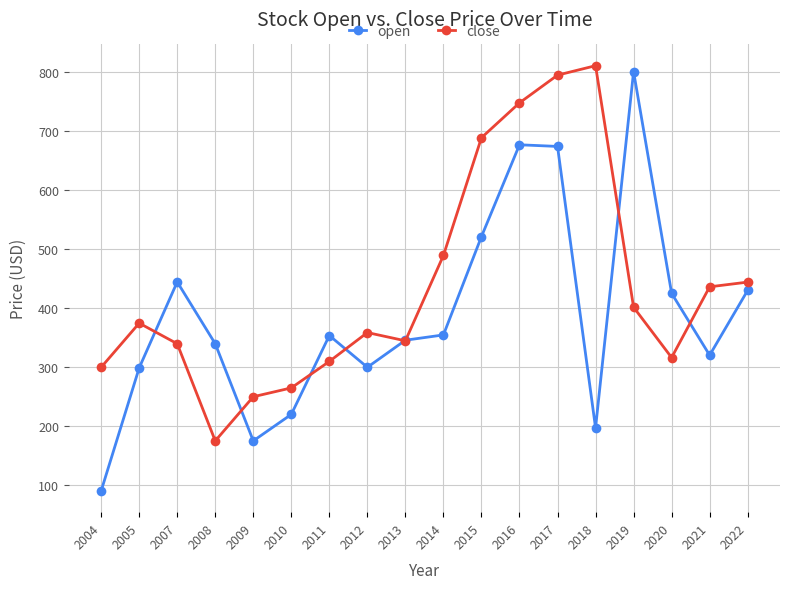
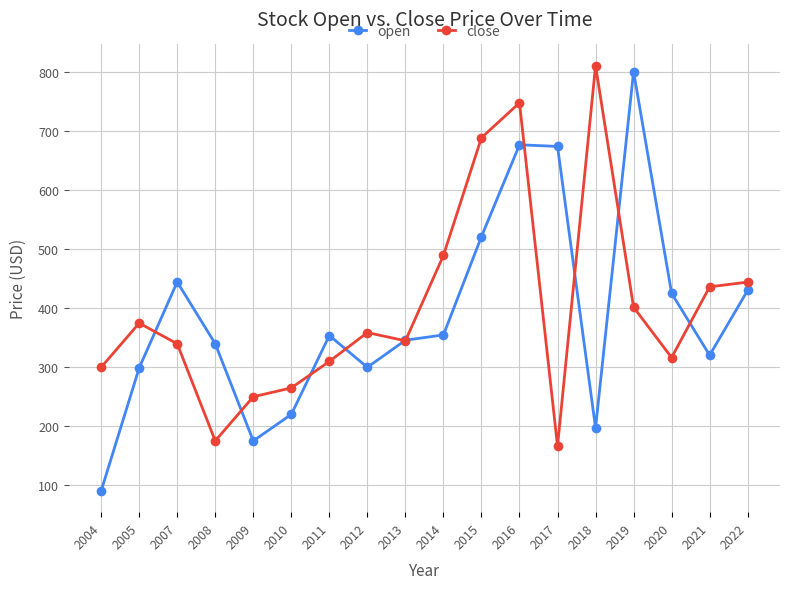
  {
    "open": {
      "2004": 90,
      "2005": 300,
      "2007": 440,
      "2008": 340,
      "2009": 170,
      "2010": 220,
      "2011": 350,
      "2012": 300,
      "2014": 350,
      "2015": 520,
      "2016": 680,
      "2017": 670,
      "2018": 200,
      "2019": 800,
      "2020": 430,
      "2021": 320,
      "2022": 430
    },
    "close": {
      "2004": 300,
      "2005": 370,
      "2007": 340,
      "2008": 170,
      "2009": 250,
      "2010": 260,
      "2011": 310,
      "2012": 360,
      "2014": 490,
      "2015": 690,
      "2016": 750,
-     "2017": 800,
+     "2017": 170,
      "2018": 810,
      "2019": 400,
      "2020": 320,
      "2021": 440,
      "2022": 440
    }
  }
